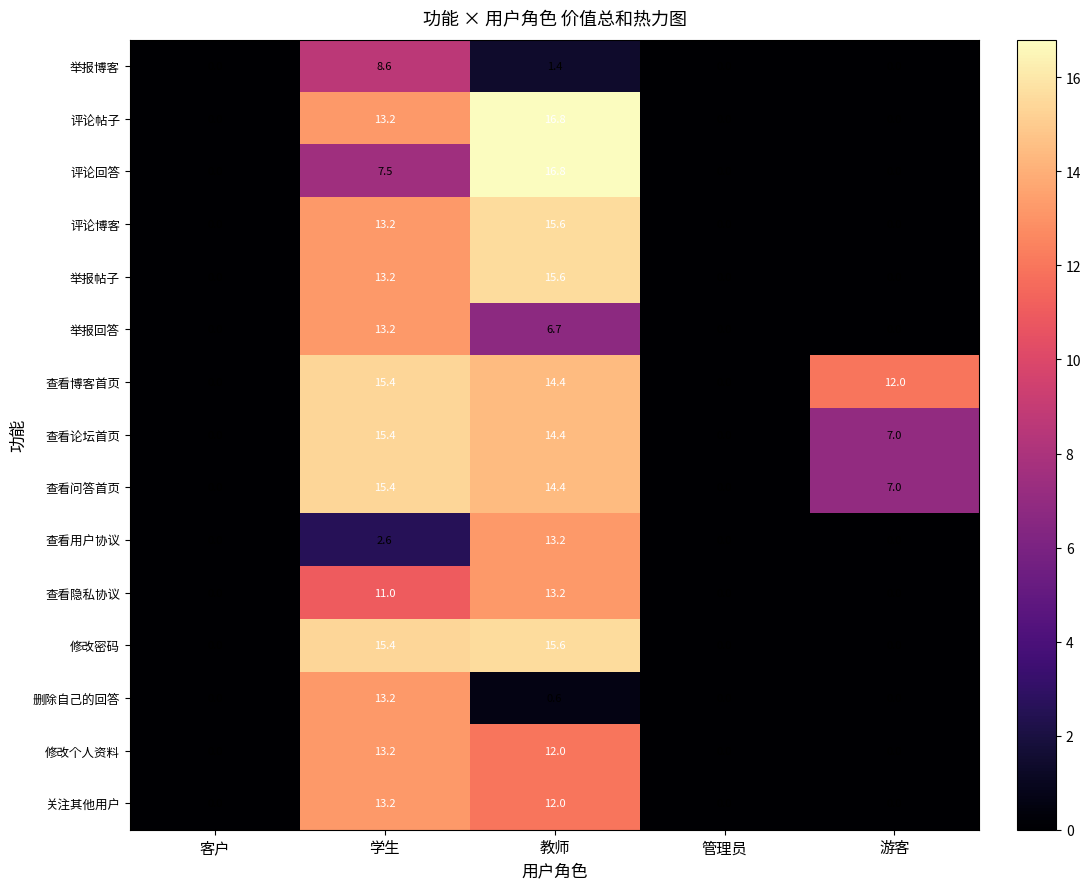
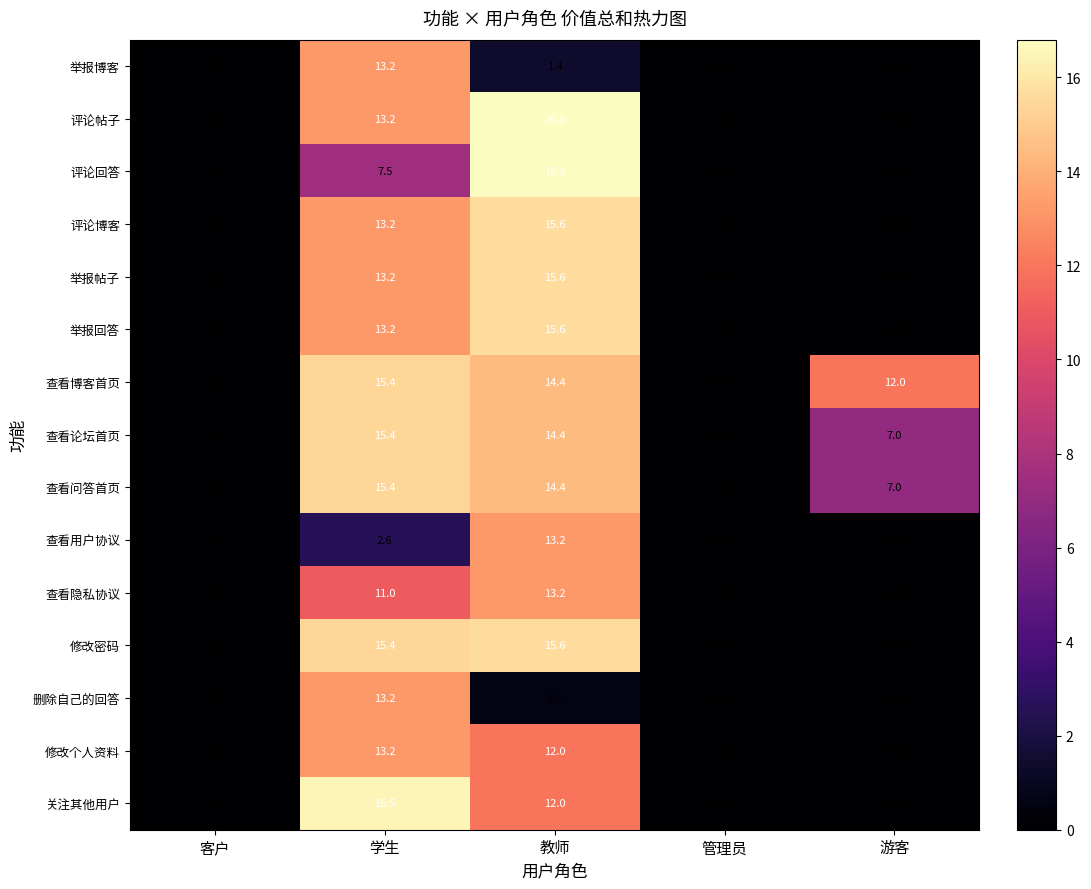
  {
    "举报博客": {
-     "学生": 8.6
+     "学生": 13.2
    },
    "评论帖子": {
      "学生": 13.2,
      "教师": 16.8
    },
    "评论回答": {
      "学生": 7.5,
      "教师": 16.8
    },
    "评论博客": {
      "学生": 13.2,
      "教师": 15.6
    },
    "举报帖子": {
      "学生": 13.2,
      "教师": 15.6
    },
    "举报回答": {
      "学生": 13.2,
-     "教师": 6.7
+     "教师": 15.6
    },
    "查看博客首页": {
      "学生": 15.4,
      "教师": 14.4,
      "游客": 12.0
    },
    "查看论坛首页": {
      "学生": 15.4,
      "教师": 14.4,
      "游客": 7.0
    },
    "查看问答首页": {
      "学生": 15.4,
      "教师": 14.4,
      "游客": 7.0
    },
    "查看用户协议": {
      "学生": 2.6,
      "教师": 13.2
    },
    "查看隐私协议": {
      "学生": 11.0,
      "教师": 13.2
    },
    "修改密码": {
      "学生": 15.4,
      "教师": 15.6
    },
    "删除自己的回答": {
      "学生": 13.2
    },
    "修改个人资料": {
      "学生": 13.2,
      "教师": 12.0
    },
    "关注其他用户": {
-     "学生": 13.2,
+     "学生": 16.5,
      "教师": 12.0
    }
  }
